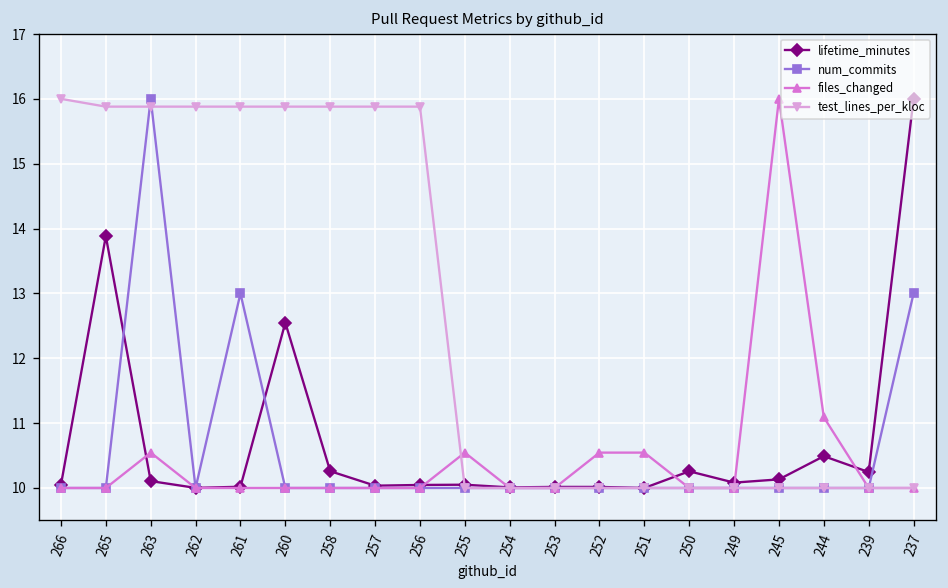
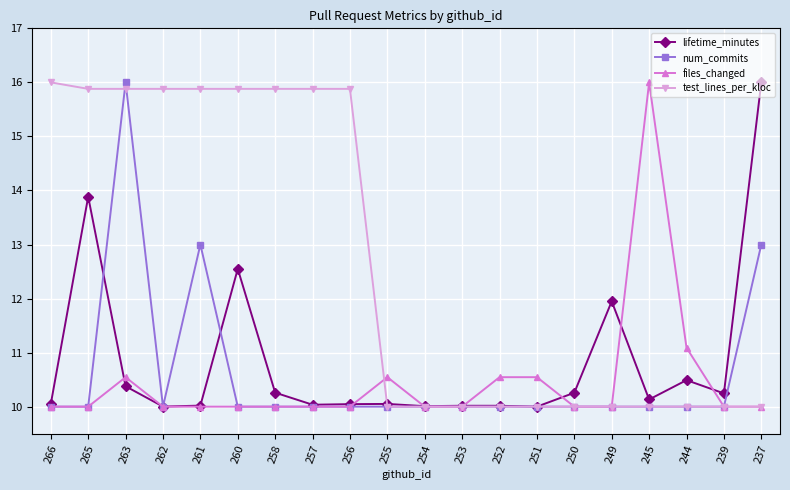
  {
    "lifetime_minutes": {
      "266": 10.0,
      "265": 13.9,
-     "263": 10.1,
+     "263": 10.4,
      "260": 12.5,
      "258": 10.3,
      "256": 10.0,
      "255": 10.1,
      "250": 10.3,
-     "249": 10.1,
+     "249": 11.9,
      "245": 10.1,
      "244": 10.5,
      "239": 10.2
    },
    "num_commits": {
      "263": 16.0,
      "261": 13.0,
      "237": 13.0
    }
  }
